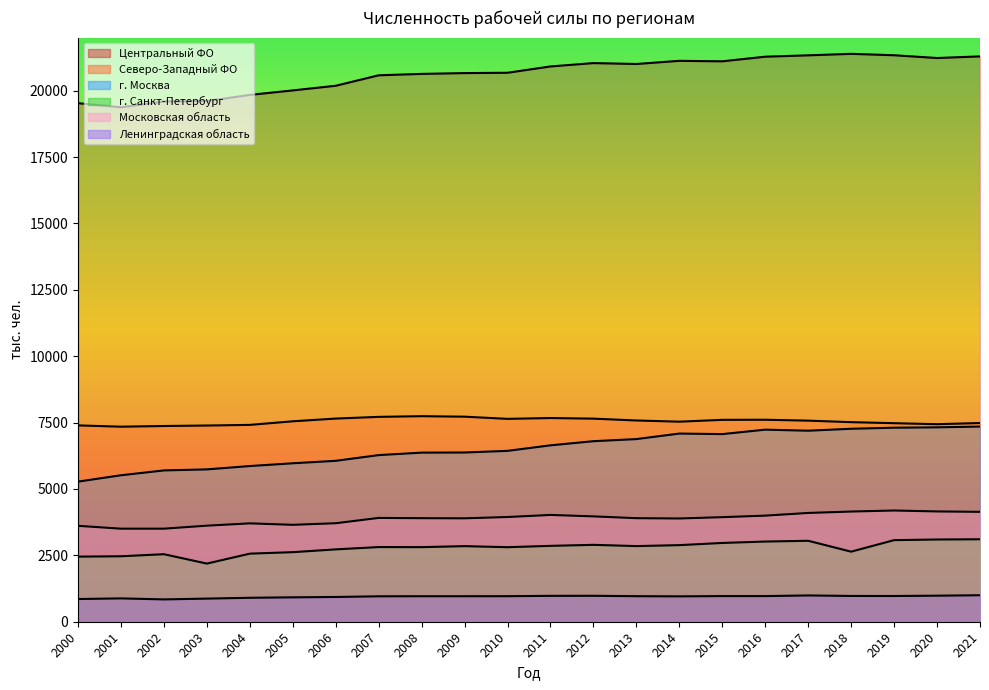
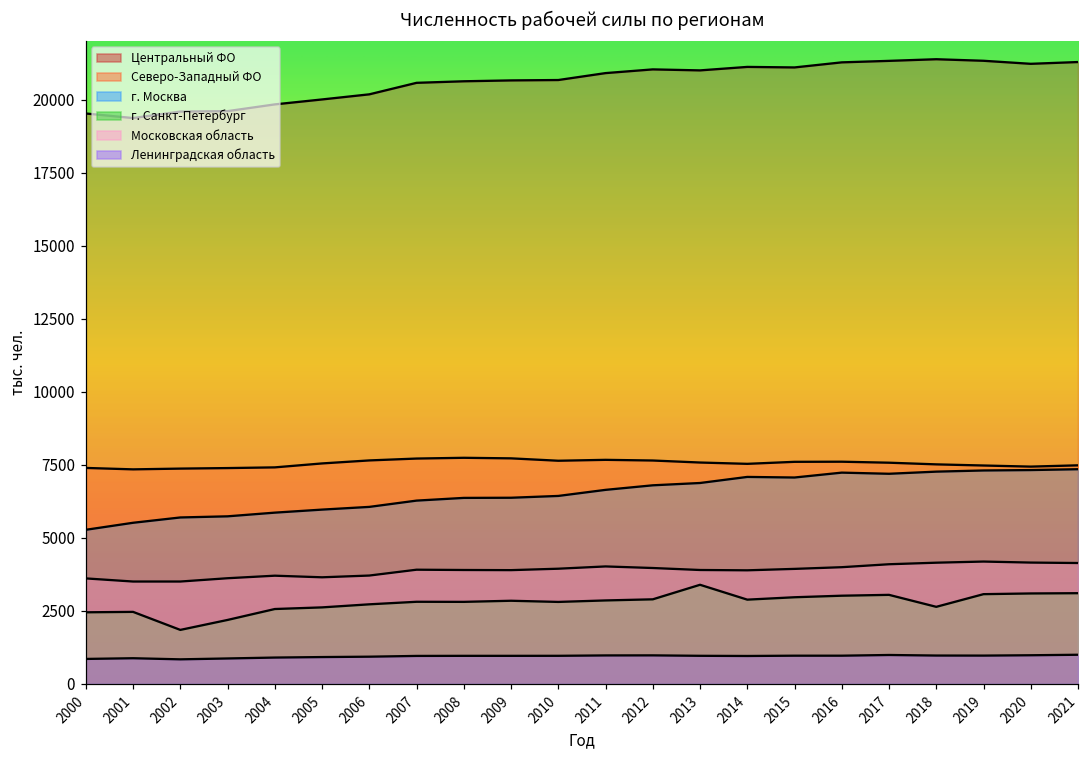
  {
    "г. Санкт-Петербург": {
      "2000": 2500,
      "2001": 2500,
-     "2002": 2500,
+     "2002": 1800,
      "2003": 2200,
      "2004": 2600,
      "2005": 2600,
      "2006": 2700,
      "2007": 2800,
      "2008": 2800,
      "2009": 2800,
      "2010": 2800,
      "2011": 2900,
      "2012": 2900,
-     "2013": 2800,
+     "2013": 3400,
      "2014": 2900,
      "2015": 3000,
      "2016": 3000,
      "2017": 3000,
      "2018": 2600,
      "2019": 3100,
      "2020": 3100,
      "2021": 3100
    }
  }
